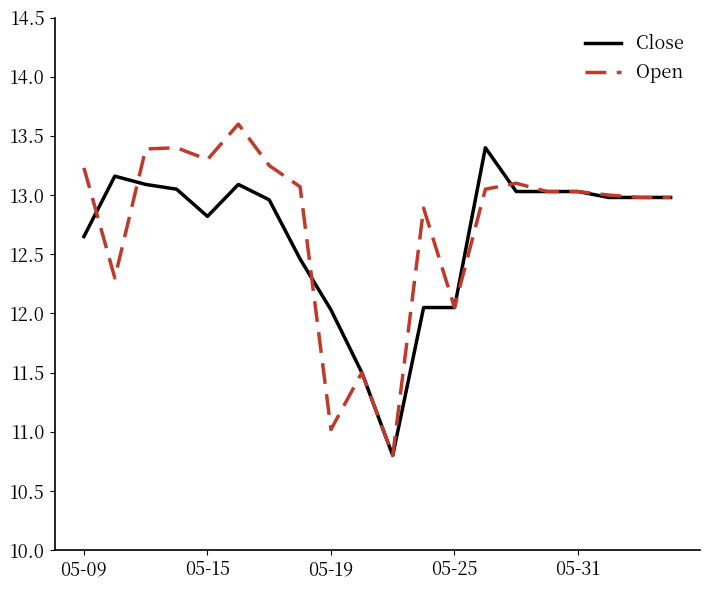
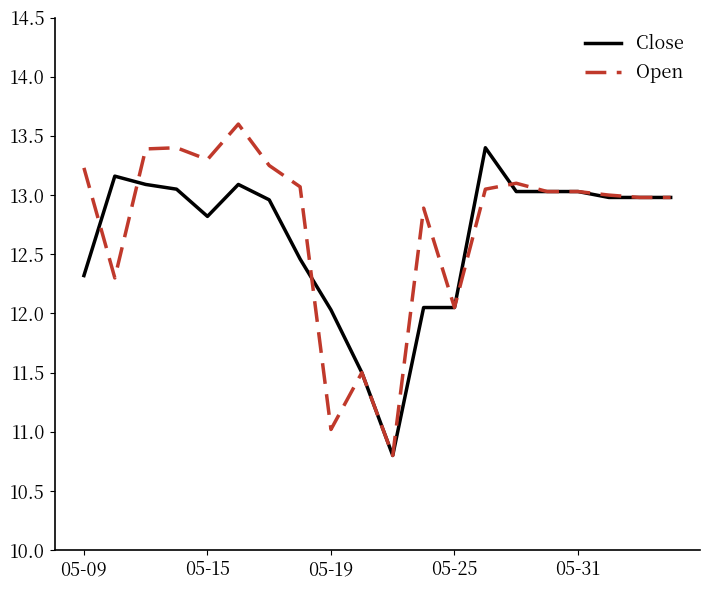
  {
    "Close": {
-     "05-09": 12.65,
+     "05-09": 12.32,
      "05-15": 12.82,
      "05-19": 12.03
    },
    "Open": {
      "05-09": 13.23,
      "05-15": 13.30,
      "05-19": 11.02
    }
  }
